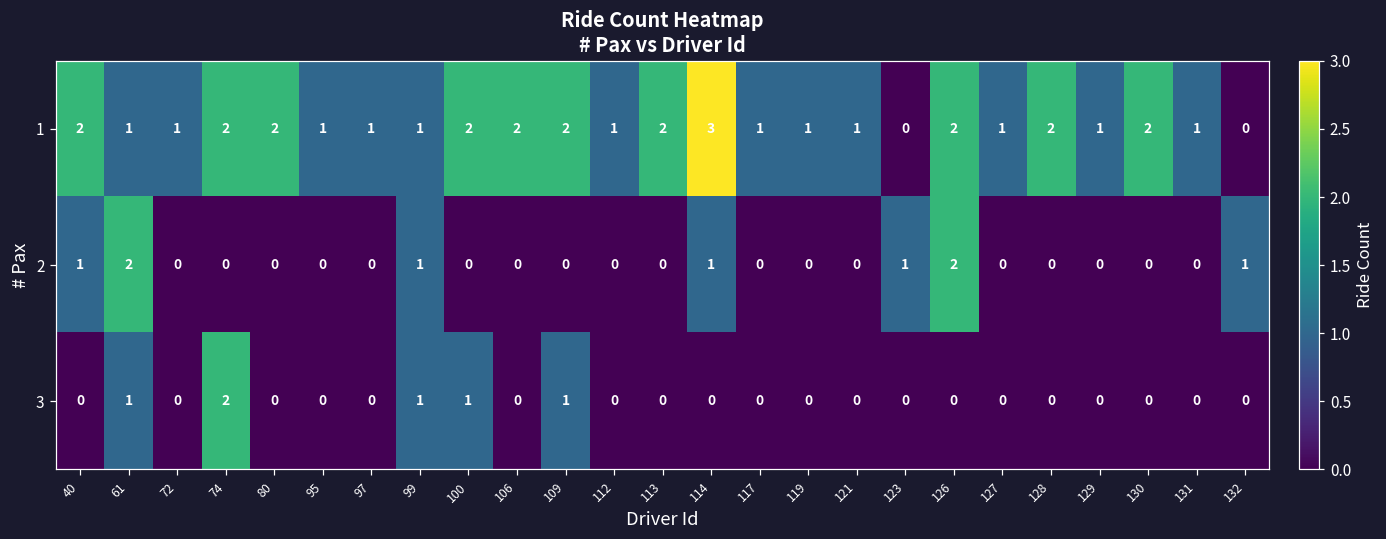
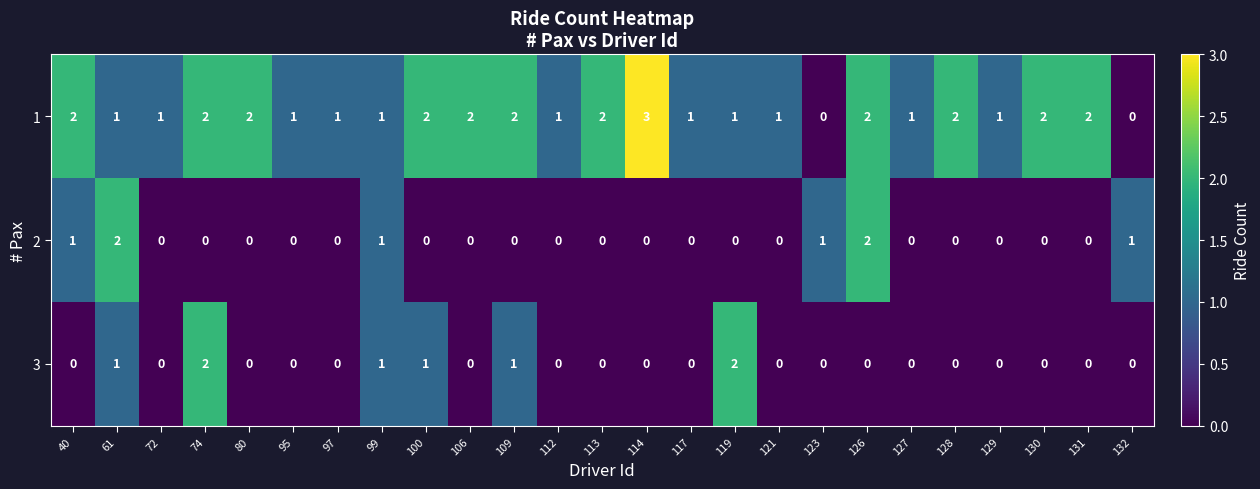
  {
    "1": {
      "40": 2,
      "61": 1,
      "72": 1,
      "74": 2,
      "80": 2,
      "95": 1,
      "97": 1,
      "99": 1,
      "100": 2,
      "106": 2,
      "109": 2,
      "112": 1,
      "113": 2,
      "114": 3,
      "117": 1,
      "119": 1,
      "121": 1,
      "123": 0,
      "126": 2,
      "127": 1,
      "128": 2,
      "129": 1,
      "130": 2,
-     "131": 1,
+     "131": 2,
      "132": 0
    },
    "2": {
      "40": 1,
      "61": 2,
      "72": 0,
      "74": 0,
      "80": 0,
      "95": 0,
      "97": 0,
      "99": 1,
      "100": 0,
      "106": 0,
      "109": 0,
      "112": 0,
      "113": 0,
-     "114": 1,
+     "114": 0,
      "117": 0,
      "119": 0,
      "121": 0,
      "123": 1,
      "126": 2,
      "127": 0,
      "128": 0,
      "129": 0,
      "130": 0,
      "131": 0,
      "132": 1
    },
    "3": {
      "40": 0,
      "61": 1,
      "72": 0,
      "74": 2,
      "80": 0,
      "95": 0,
      "97": 0,
      "99": 1,
      "100": 1,
      "106": 0,
      "109": 1,
      "112": 0,
      "113": 0,
      "114": 0,
      "117": 0,
-     "119": 0,
+     "119": 2,
      "121": 0,
      "123": 0,
      "126": 0,
      "127": 0,
      "128": 0,
      "129": 0,
      "130": 0,
      "131": 0,
      "132": 0
    }
  }
